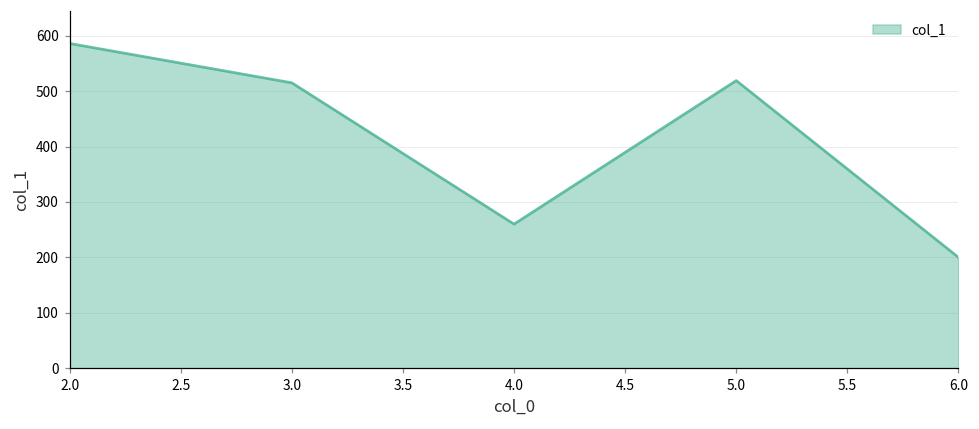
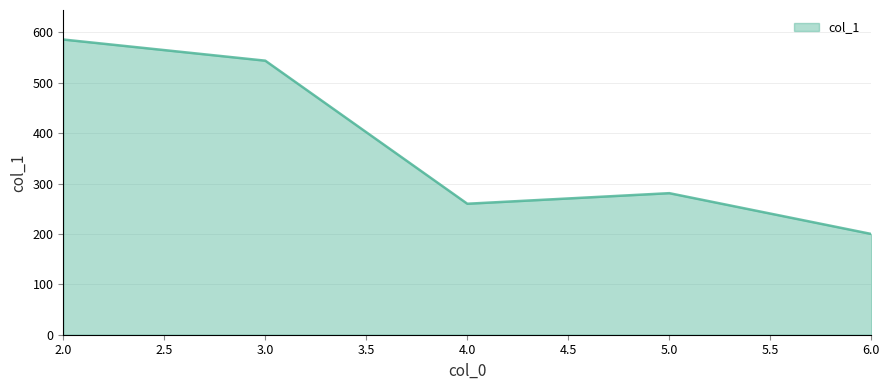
  {
    "2.0": 590,
-   "3.0": 520,
+   "3.0": 540,
    "4.0": 260,
-   "5.0": 520,
+   "5.0": 280,
    "6.0": 200
  }
